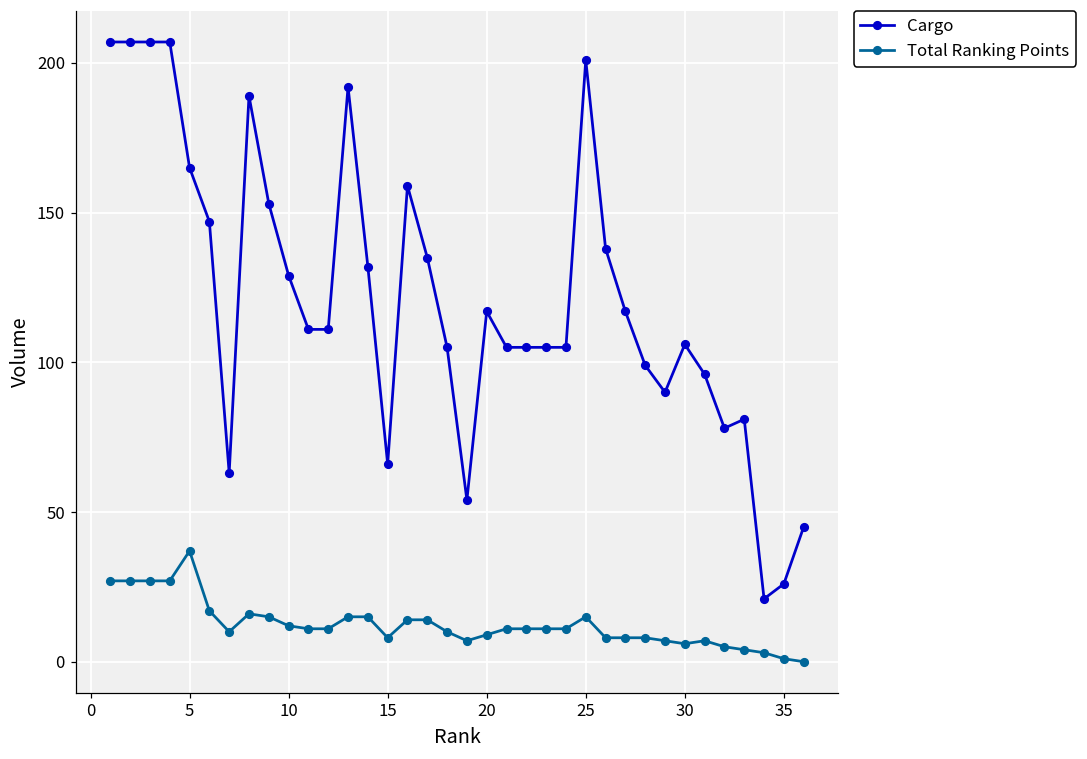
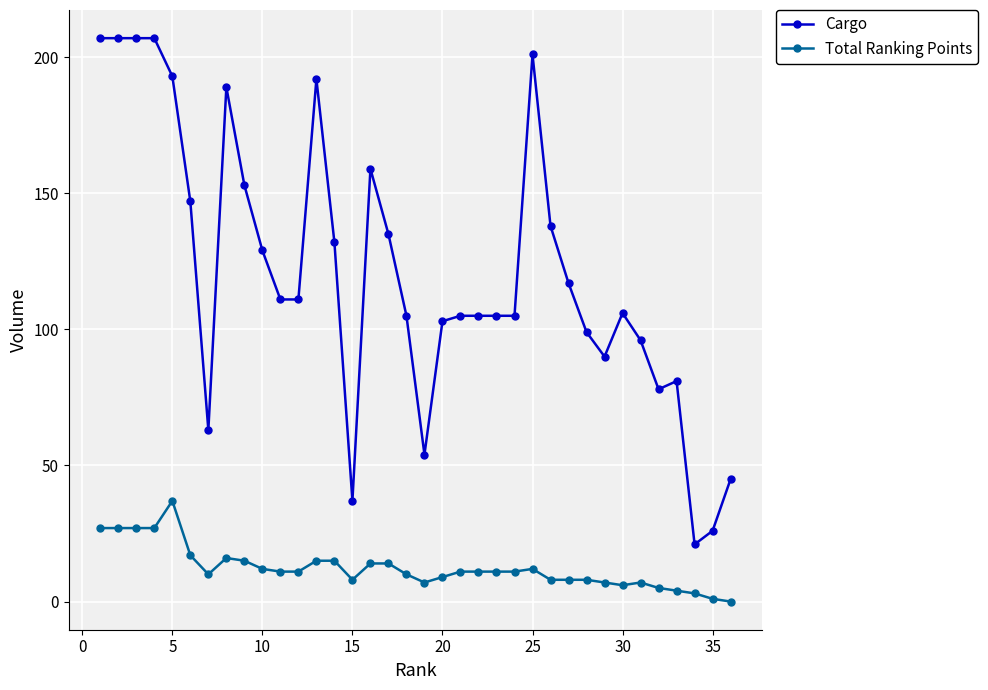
  {
    "Cargo": {
-     "5": 165,
+     "5": 193,
      "10": 129,
-     "15": 66,
-     "20": 117,
+     "15": 37,
+     "20": 103,
      "25": 201,
      "30": 106,
      "35": 26
    },
    "Total Ranking Points": {
      "5": 37,
      "10": 12,
      "15": 8,
      "20": 9,
-     "25": 15,
+     "25": 12,
      "30": 6,
      "35": 1
    }
  }
